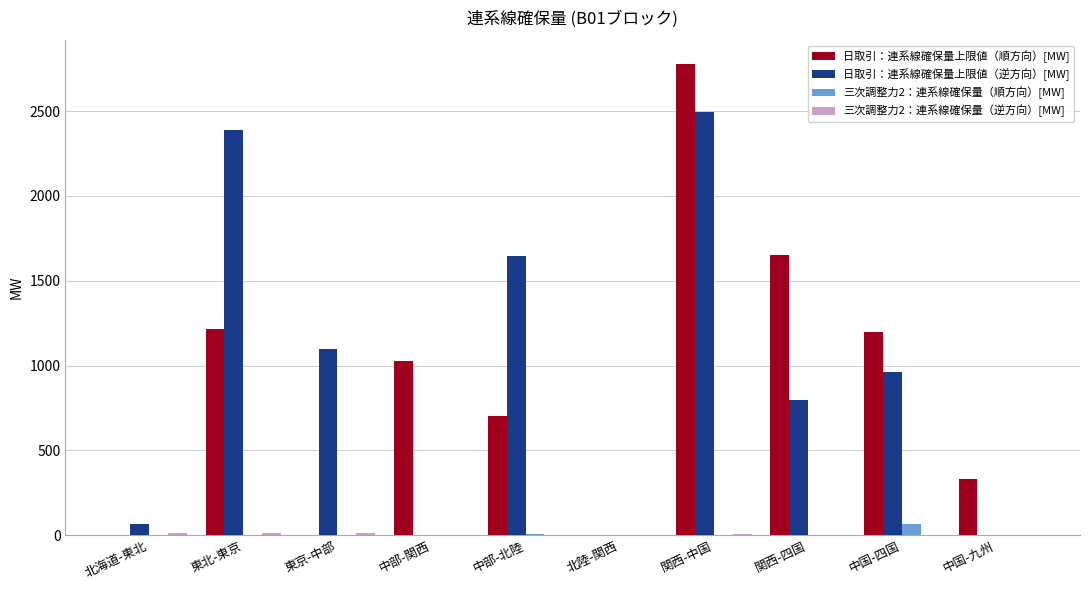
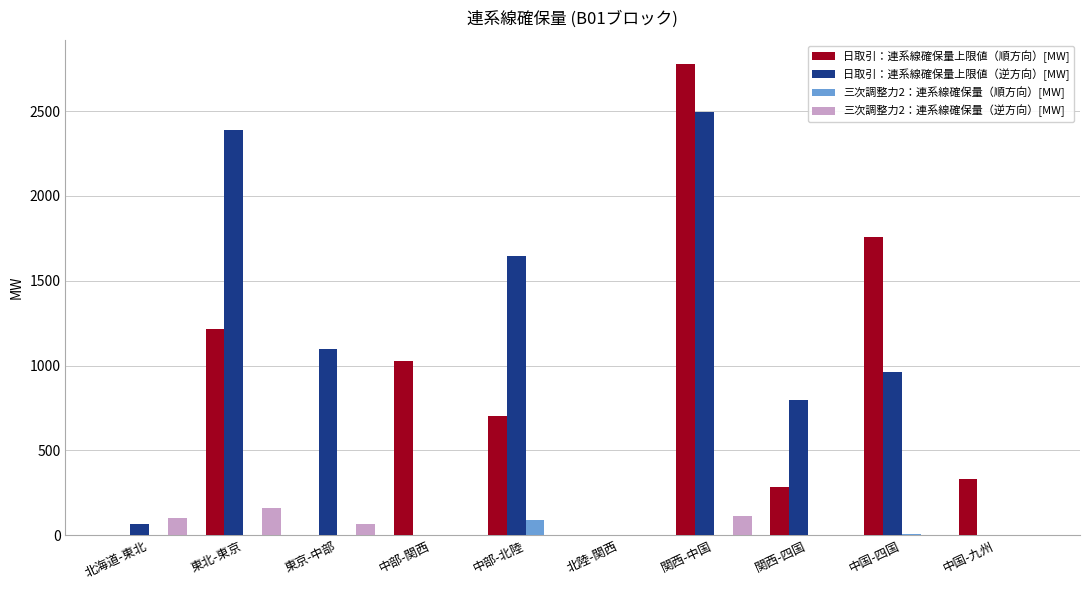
  {
    "日取引：連系線確保量上限値（順方向）[MW]": {
      "北海道-東北": 0,
      "東北-東京": 1220,
      "東京-中部": 0,
      "中部-関西": 1030,
      "中部-北陸": 700,
      "北陸-関西": 0,
      "関西-中国": 2780,
-     "関西-四国": 1650,
-     "中国-四国": 1200,
+     "関西-四国": 290,
+     "中国-四国": 1760,
      "中国-九州": 330
    },
    "日取引：連系線確保量上限値（逆方向）[MW]": {
      "北海道-東北": 70,
      "東北-東京": 2390,
      "東京-中部": 1100,
      "中部-関西": 0,
      "中部-北陸": 1640,
      "北陸-関西": 0,
      "関西-中国": 2500,
      "関西-四国": 800,
      "中国-四国": 960,
      "中国-九州": 0
    },
    "三次調整力2：連系線確保量（順方向）[MW]": {
      "北海道-東北": 0,
      "東北-東京": 0,
      "東京-中部": 0,
      "中部-関西": 0,
-     "中部-北陸": 10,
+     "中部-北陸": 90,
      "北陸-関西": 0,
      "関西-中国": 0,
      "関西-四国": 0,
-     "中国-四国": 60,
+     "中国-四国": 10,
      "中国-九州": 0
    },
    "三次調整力2：連系線確保量（逆方向）[MW]": {
-     "北海道-東北": 10,
-     "東北-東京": 10,
-     "東京-中部": 10,
+     "北海道-東北": 100,
+     "東北-東京": 160,
+     "東京-中部": 70,
      "中部-関西": 0,
      "中部-北陸": 0,
      "北陸-関西": 0,
-     "関西-中国": 10,
+     "関西-中国": 110,
      "関西-四国": 0,
      "中国-四国": 0,
      "中国-九州": 0
    }
  }
